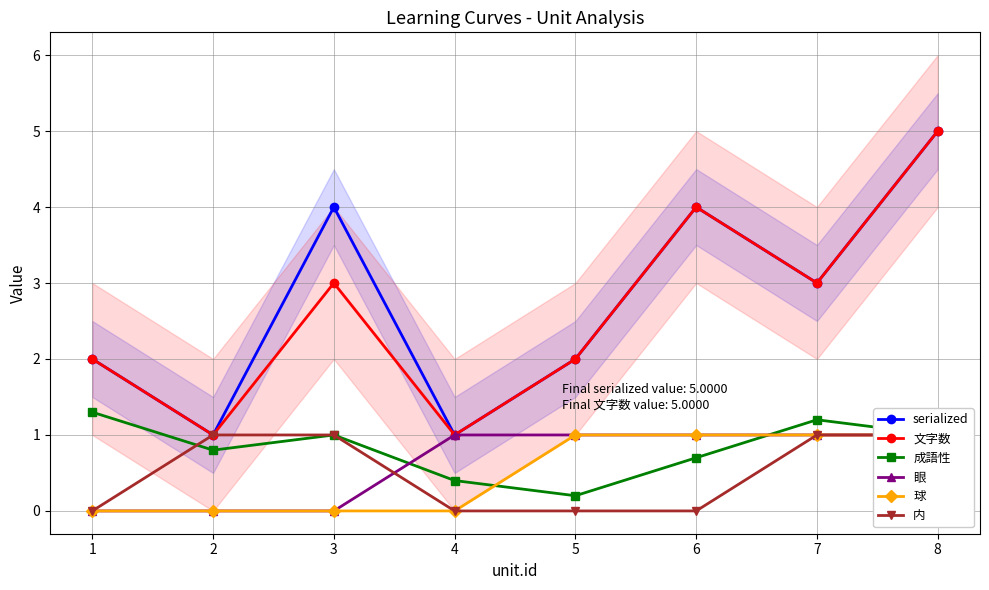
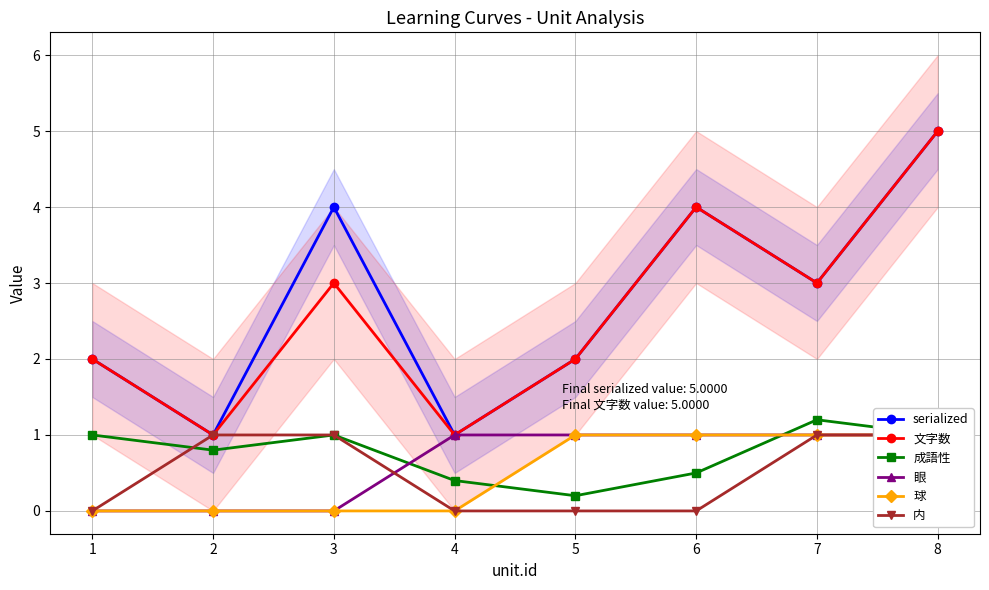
  {
    "成語性": {
-     "1": 1.3,
+     "1": 1.0,
      "2": 0.8,
      "4": 0.4,
      "5": 0.2,
-     "6": 0.7,
+     "6": 0.5,
      "7": 1.2
    },
    "内": {
      "5": 0.0,
      "6": 0.0
    }
  }
